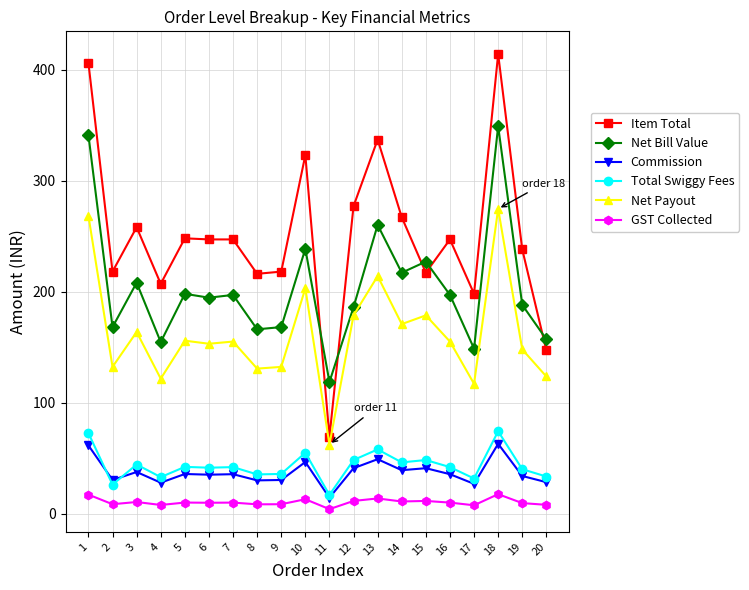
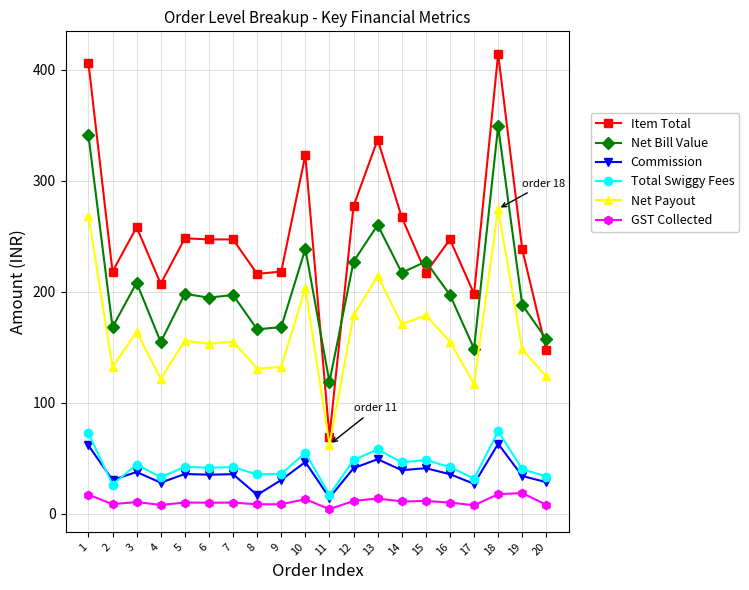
  {
    "Item Total": {
      "1": 406,
      "2": 218,
      "3": 258,
      "4": 207,
      "5": 248,
      "6": 247,
      "7": 247,
      "8": 216,
      "9": 218,
      "10": 323,
      "12": 277,
      "13": 337,
      "14": 267,
      "15": 217,
      "16": 247,
      "17": 198,
      "18": 414,
      "19": 238,
      "20": 147
    },
    "Net Bill Value": {
      "1": 341,
      "2": 168,
      "3": 208,
      "4": 155,
      "5": 198,
      "6": 195,
      "7": 197,
      "8": 166,
      "9": 168,
      "10": 239,
      "11": 119,
-     "12": 186,
+     "12": 227,
      "13": 260,
      "14": 217,
      "15": 227,
      "16": 197,
      "17": 149,
      "18": 349,
      "19": 188,
      "20": 157
    },
    "Commission": {
      "1": 61,
      "2": 30,
      "3": 37,
      "4": 28,
      "5": 36,
      "6": 35,
      "7": 35,
-     "8": 30,
+     "8": 17,
      "9": 30,
      "10": 46,
      "11": 14,
      "12": 41,
      "13": 49,
      "14": 39,
      "15": 41,
      "16": 35,
      "17": 27,
      "18": 63,
      "19": 34,
      "20": 28
    },
    "Total Swiggy Fees": {
      "1": 72,
      "2": 26,
      "3": 44,
      "4": 33,
      "5": 42,
      "6": 41,
      "7": 42,
      "8": 35,
      "9": 36,
      "10": 55,
      "11": 17,
      "12": 48,
      "13": 58,
      "14": 46,
      "15": 48,
      "16": 42,
      "17": 32,
      "18": 74,
      "19": 40,
      "20": 33
    },
    "Net Payout": {
      "1": 268,
      "2": 132,
      "3": 164,
      "4": 122,
      "5": 156,
      "6": 153,
      "7": 155,
      "8": 131,
      "9": 132,
      "10": 203,
      "11": 62,
      "12": 179,
      "13": 214,
      "14": 171,
      "15": 179,
      "16": 155,
      "17": 117,
      "19": 148,
      "20": 123
    },
    "GST Collected": {
      "1": 17,
      "2": 8,
      "3": 10,
      "4": 8,
      "5": 10,
      "6": 10,
      "7": 10,
      "8": 8,
      "9": 8,
      "10": 13,
      "11": 4,
      "12": 11,
      "13": 14,
      "14": 11,
      "15": 11,
      "16": 10,
      "17": 7,
      "18": 17,
-     "19": 9,
+     "19": 18,
      "20": 8
    }
  }
